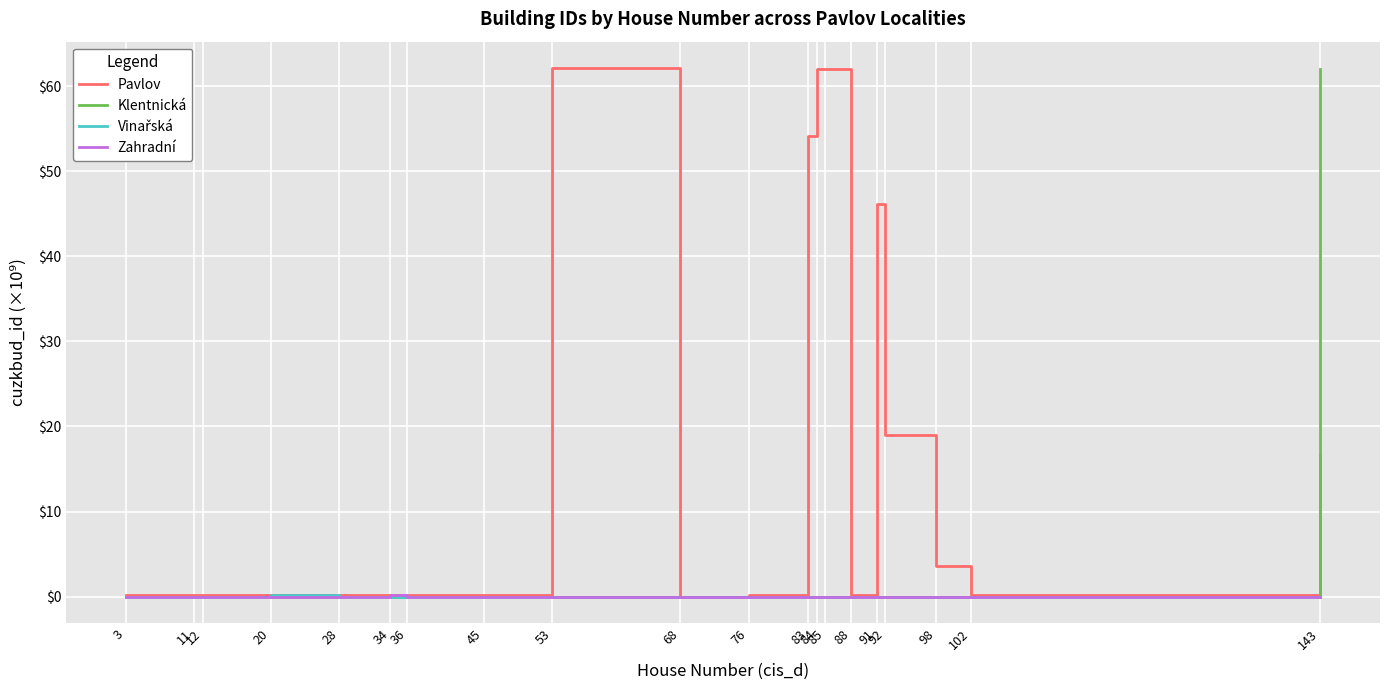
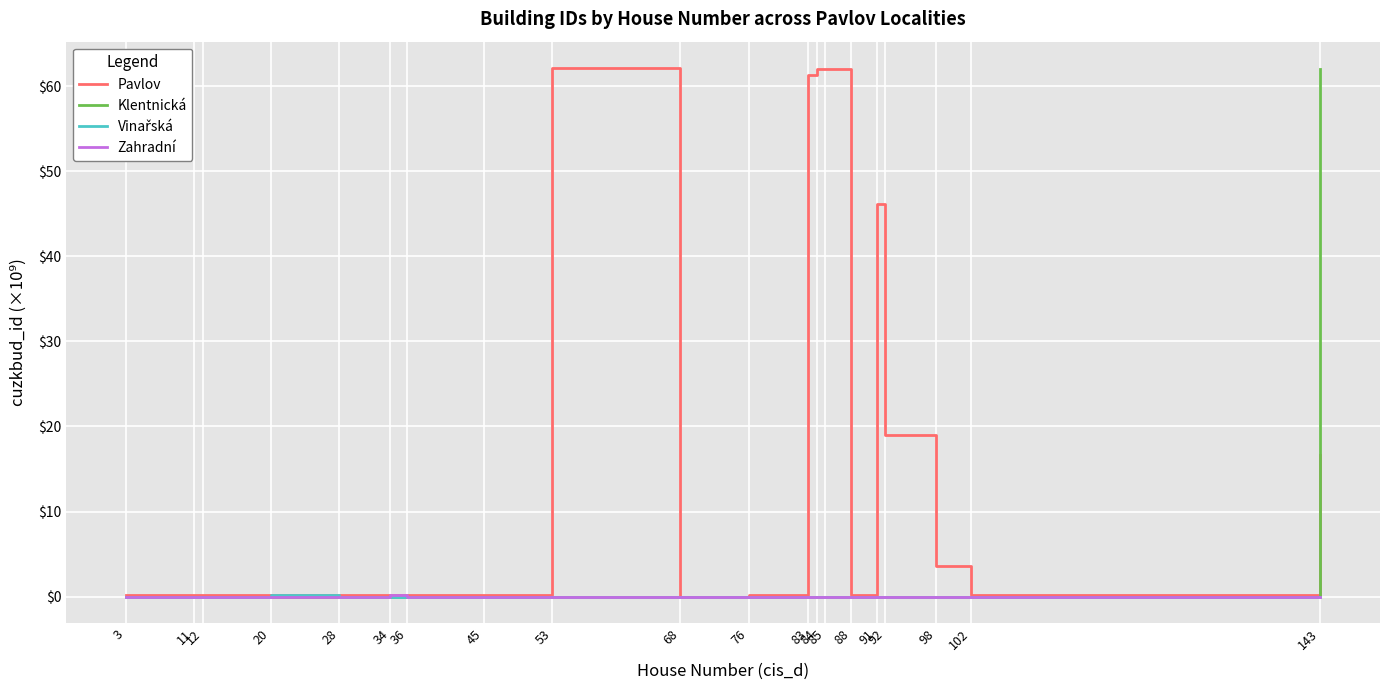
  {
    "Pavlov": {
      "53": "$62",
-     "83": "$54",
+     "83": "$61",
      "84": "$62",
      "85": "$62",
      "91": "$46",
      "92": "$19",
      "98": "$4",
      "143": "$17"
    },
    "Klentnická": {
      "143": "$62"
    }
  }
